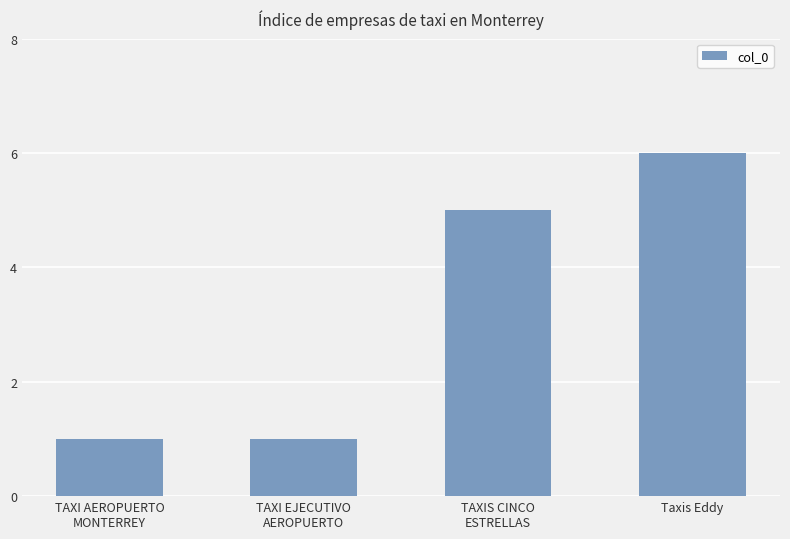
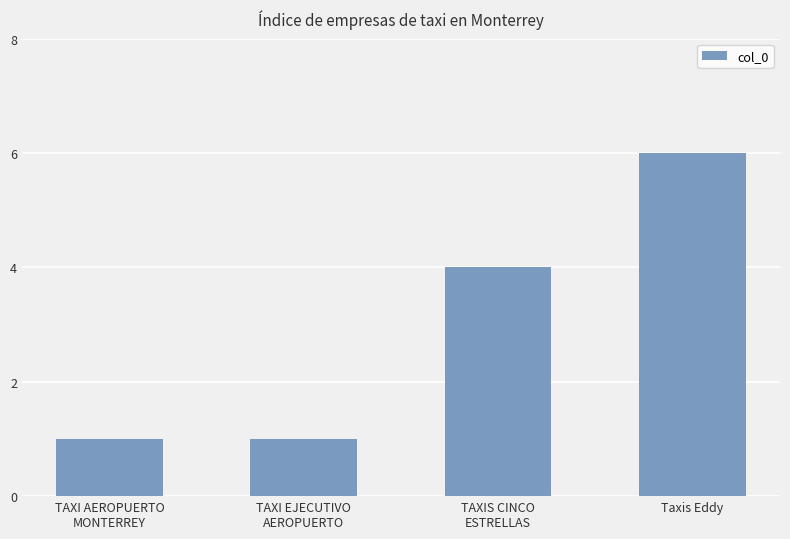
  {
    "TAXI AEROPUERTO MONTERREY": 1,
    "TAXI EJECUTIVO AEROPUERTO": 1,
-   "TAXIS CINCO ESTRELLAS": 5,
+   "TAXIS CINCO ESTRELLAS": 4,
    "Taxis Eddy": 6
  }
